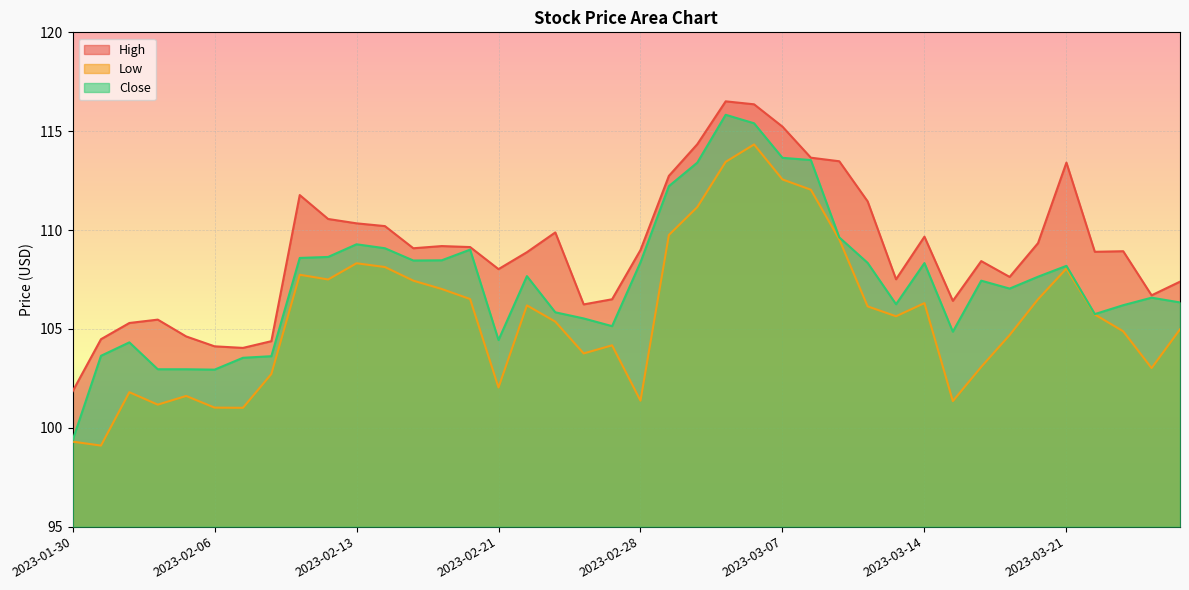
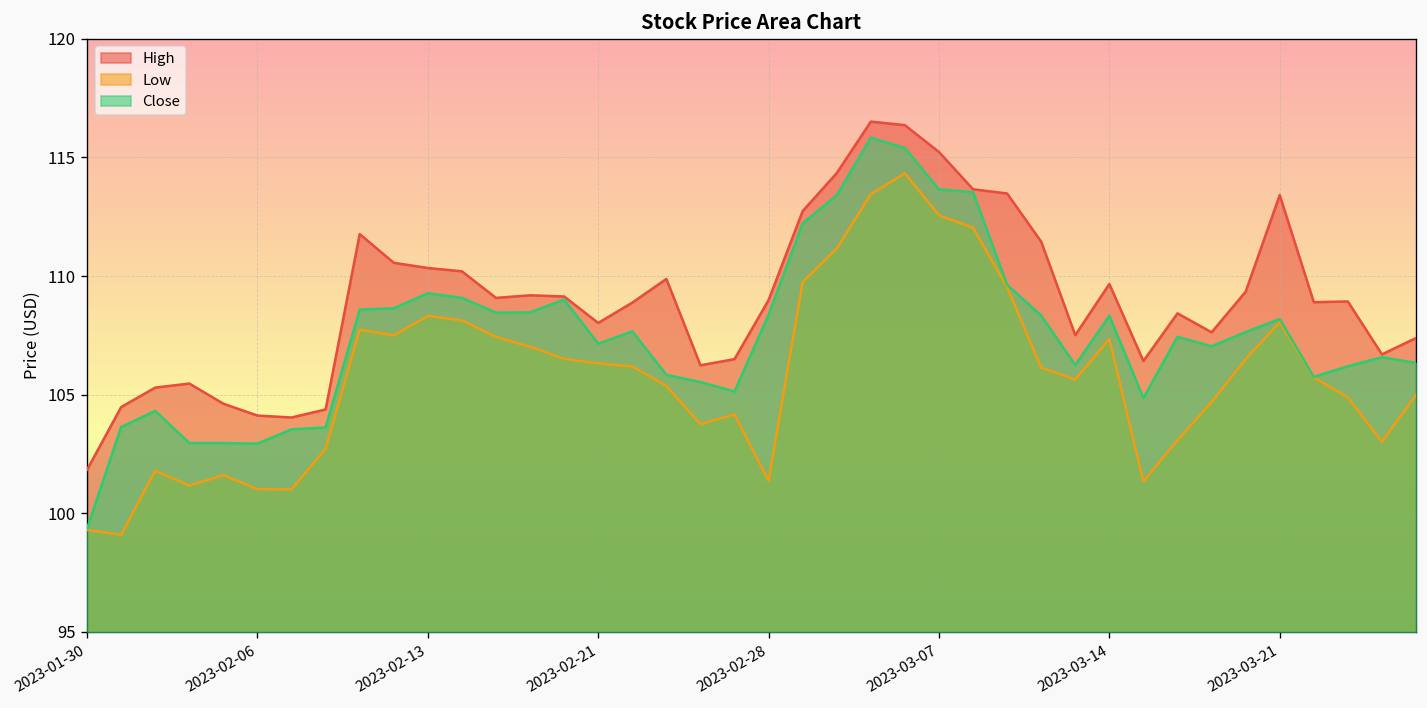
  {
    "High": {
      "2023-01-30": 101.8,
      "2023-02-06": 104.1,
      "2023-02-13": 110.3,
      "2023-02-21": 108.0,
      "2023-02-28": 109.0,
      "2023-03-07": 115.2,
      "2023-03-14": 109.7,
      "2023-03-21": 113.4
    },
    "Low": {
      "2023-02-06": 101.0,
      "2023-02-13": 108.3,
-     "2023-02-21": 102.0,
+     "2023-02-21": 106.3,
      "2023-02-28": 101.4,
      "2023-03-07": 112.6,
-     "2023-03-14": 106.3,
+     "2023-03-14": 107.3,
      "2023-03-21": 108.1
    },
    "Close": {
      "2023-02-06": 102.9,
      "2023-02-13": 109.3,
-     "2023-02-21": 104.4,
+     "2023-02-21": 107.2,
      "2023-02-28": 108.4,
      "2023-03-07": 113.7,
      "2023-03-14": 108.3,
      "2023-03-21": 108.2
    }
  }
